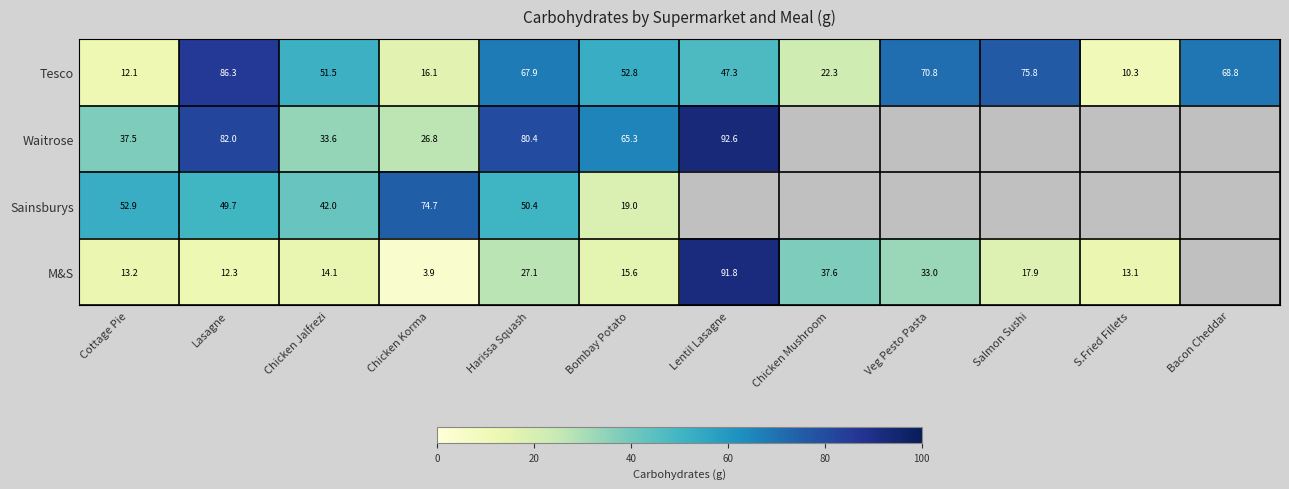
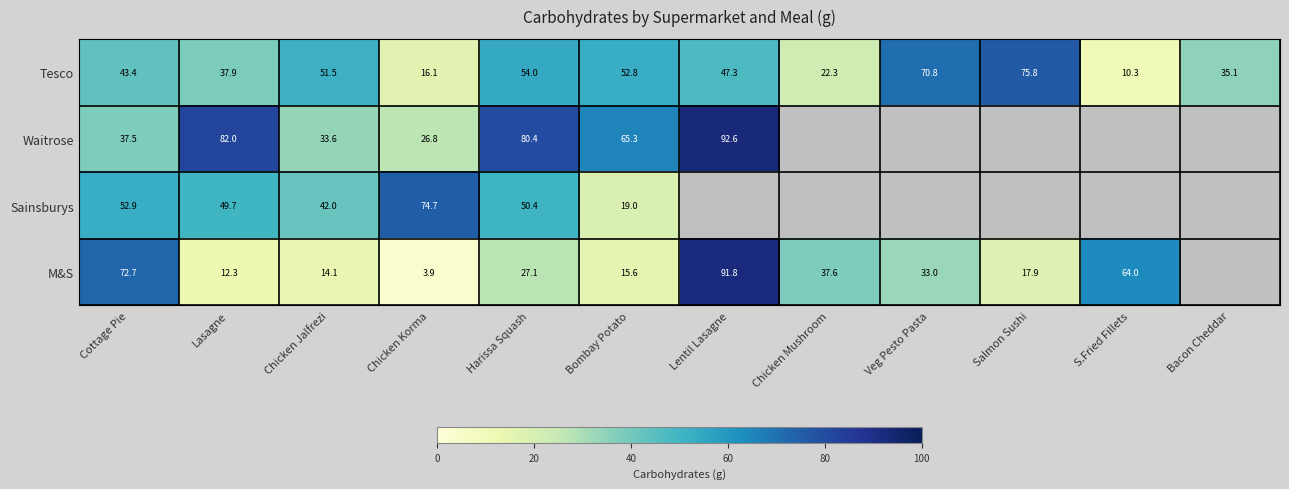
  {
    "Tesco": {
-     "Cottage Pie": 12.1,
-     "Lasagne": 86.3,
+     "Cottage Pie": 43.4,
+     "Lasagne": 37.9,
      "Chicken Jalfrezi": 51.5,
      "Chicken Korma": 16.1,
-     "Harissa Squash": 67.9,
+     "Harissa Squash": 54.0,
      "Bombay Potato": 52.8,
      "Lentil Lasagne": 47.3,
      "Chicken Mushroom": 22.3,
      "Veg Pesto Pasta": 70.8,
      "Salmon Sushi": 75.8,
      "S.Fried Fillets": 10.3,
-     "Bacon Cheddar": 68.8
+     "Bacon Cheddar": 35.1
    },
    "Waitrose": {
      "Cottage Pie": 37.5,
      "Lasagne": 82.0,
      "Chicken Jalfrezi": 33.6,
      "Chicken Korma": 26.8,
      "Harissa Squash": 80.4,
      "Bombay Potato": 65.3,
      "Lentil Lasagne": 92.6
    },
    "Sainsburys": {
      "Cottage Pie": 52.9,
      "Lasagne": 49.7,
      "Chicken Jalfrezi": 42.0,
      "Chicken Korma": 74.7,
      "Harissa Squash": 50.4,
      "Bombay Potato": 19.0
    },
    "M&S": {
-     "Cottage Pie": 13.2,
+     "Cottage Pie": 72.7,
      "Lasagne": 12.3,
      "Chicken Jalfrezi": 14.1,
      "Chicken Korma": 3.9,
      "Harissa Squash": 27.1,
      "Bombay Potato": 15.6,
      "Lentil Lasagne": 91.8,
      "Chicken Mushroom": 37.6,
      "Veg Pesto Pasta": 33.0,
      "Salmon Sushi": 17.9,
-     "S.Fried Fillets": 13.1
+     "S.Fried Fillets": 64.0
    }
  }
